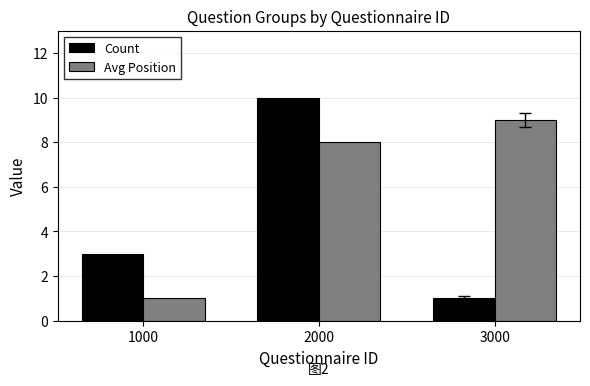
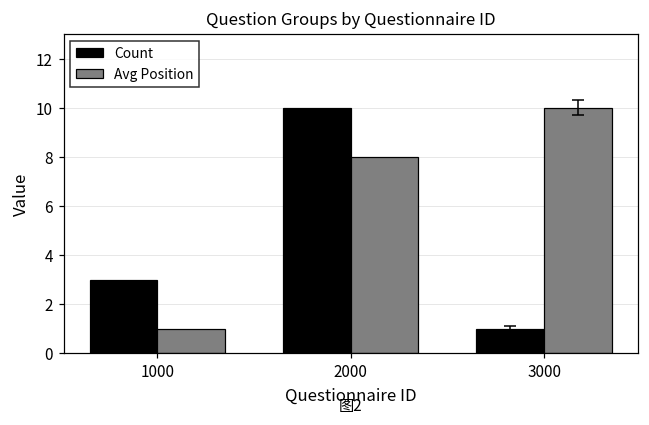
  {
    "Avg Position": {
      "1000": 1,
      "2000": 8,
-     "3000": 9
+     "3000": 10
    }
  }
